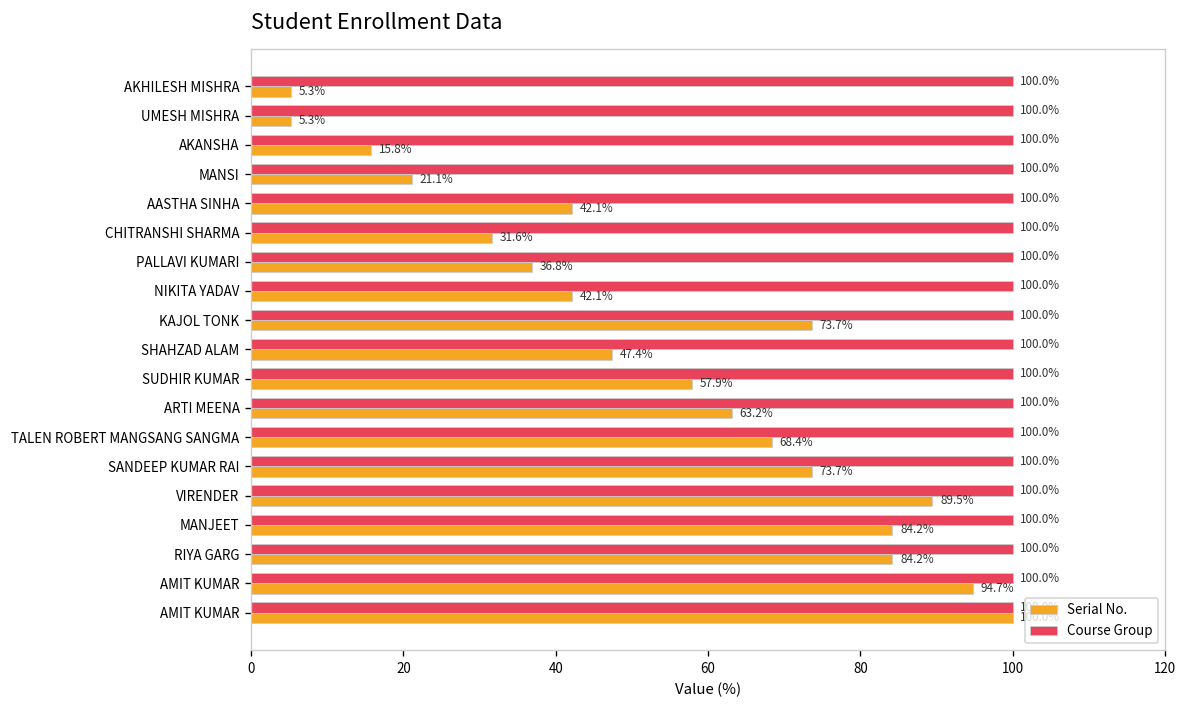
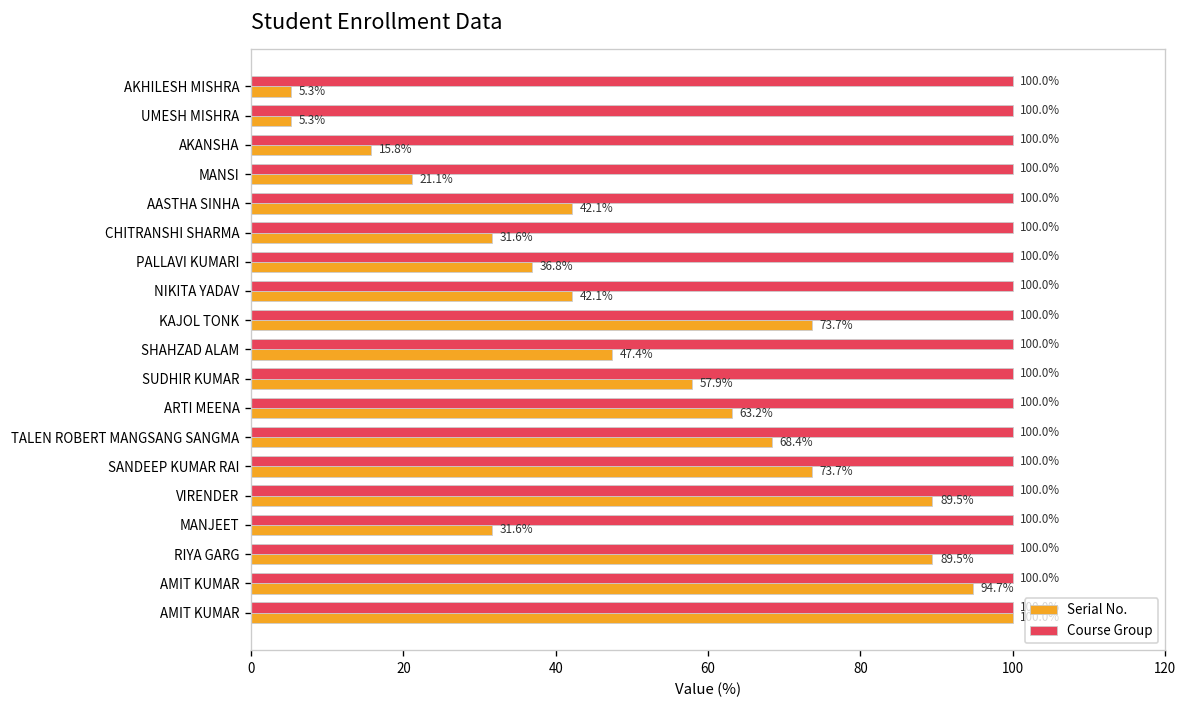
  {
    "Serial No.": {
      "AKHILESH MISHRA": "5.3%",
      "UMESH MISHRA": "5.3%",
      "AKANSHA": "15.8%",
      "MANSI": "21.1%",
      "AASTHA SINHA": "42.1%",
      "CHITRANSHI SHARMA": "31.6%",
      "PALLAVI KUMARI": "36.8%",
      "NIKITA YADAV": "42.1%",
      "KAJOL TONK": "73.7%",
      "SHAHZAD ALAM": "47.4%",
      "SUDHIR KUMAR": "57.9%",
      "ARTI MEENA": "63.2%",
      "TALEN ROBERT MANGSANG SANGMA": "68.4%",
      "SANDEEP KUMAR RAI": "73.7%",
      "VIRENDER": "89.5%",
-     "MANJEET": "84.2%",
-     "RIYA GARG": "84.2%"
+     "MANJEET": "31.6%",
+     "RIYA GARG": "89.5%"
    },
    "Course Group": {
      "AKHILESH MISHRA": "100.0%",
      "UMESH MISHRA": "100.0%",
      "AKANSHA": "100.0%",
      "MANSI": "100.0%",
      "AASTHA SINHA": "100.0%",
      "CHITRANSHI SHARMA": "100.0%",
      "PALLAVI KUMARI": "100.0%",
      "NIKITA YADAV": "100.0%",
      "KAJOL TONK": "100.0%",
      "SHAHZAD ALAM": "100.0%",
      "SUDHIR KUMAR": "100.0%",
      "ARTI MEENA": "100.0%",
      "TALEN ROBERT MANGSANG SANGMA": "100.0%",
      "SANDEEP KUMAR RAI": "100.0%",
      "VIRENDER": "100.0%",
      "MANJEET": "100.0%",
      "RIYA GARG": "100.0%"
    }
  }
